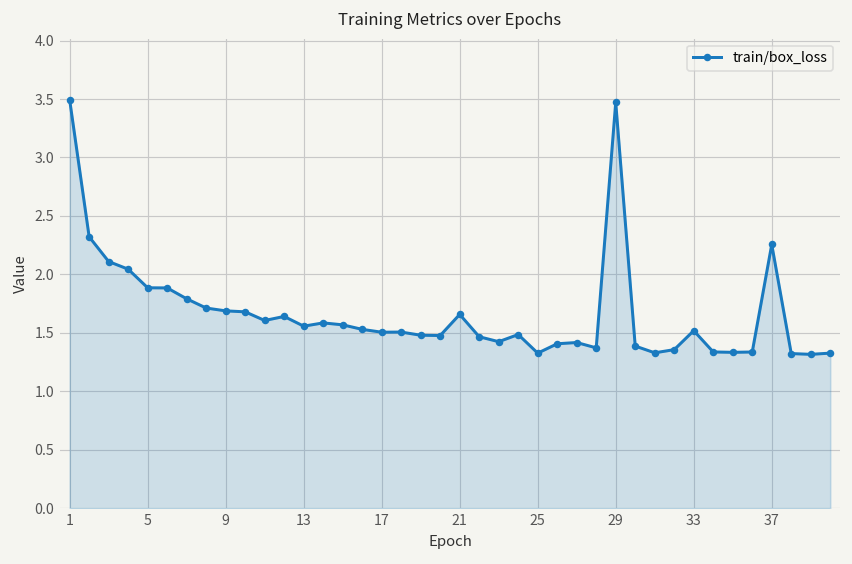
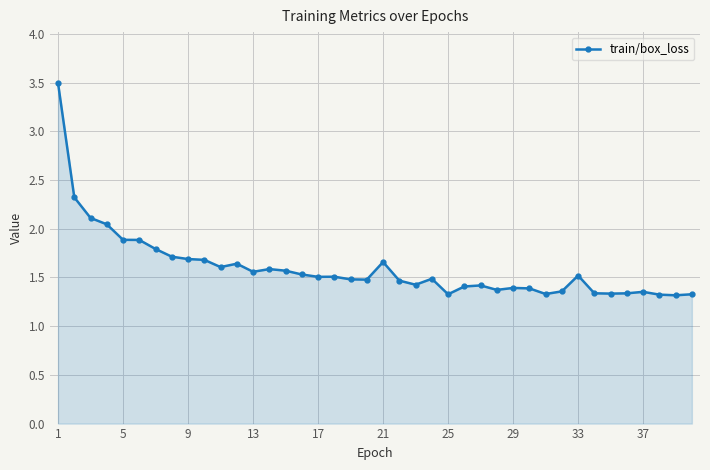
  {
    "1": 3.5,
    "5": 1.9,
    "9": 1.7,
    "13": 1.6,
    "17": 1.5,
    "21": 1.7,
    "25": 1.3,
-   "29": 3.5,
+   "29": 1.4,
    "33": 1.5,
-   "37": 2.3
+   "37": 1.4
  }
